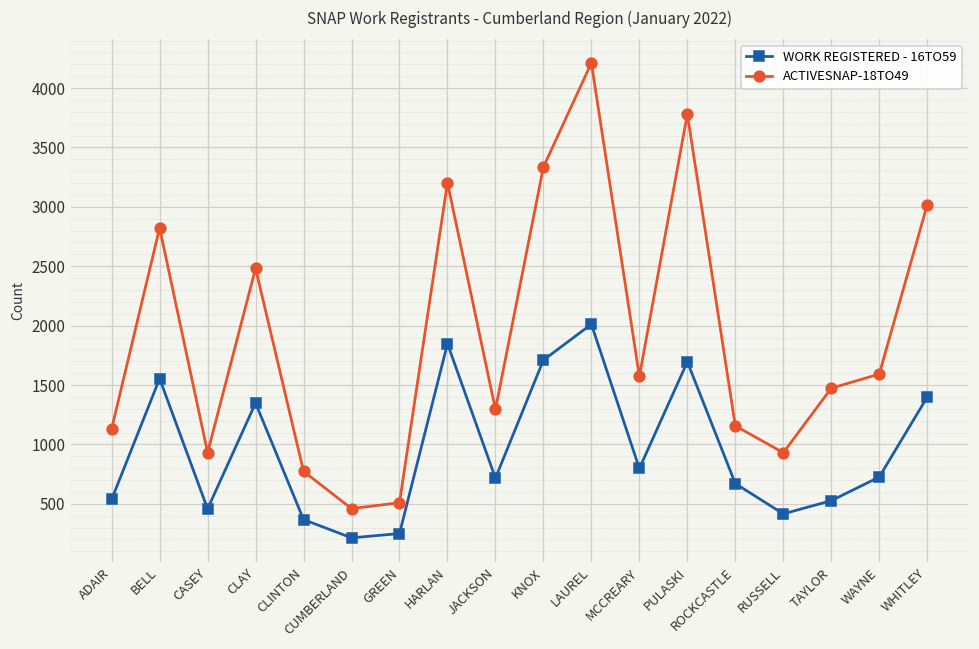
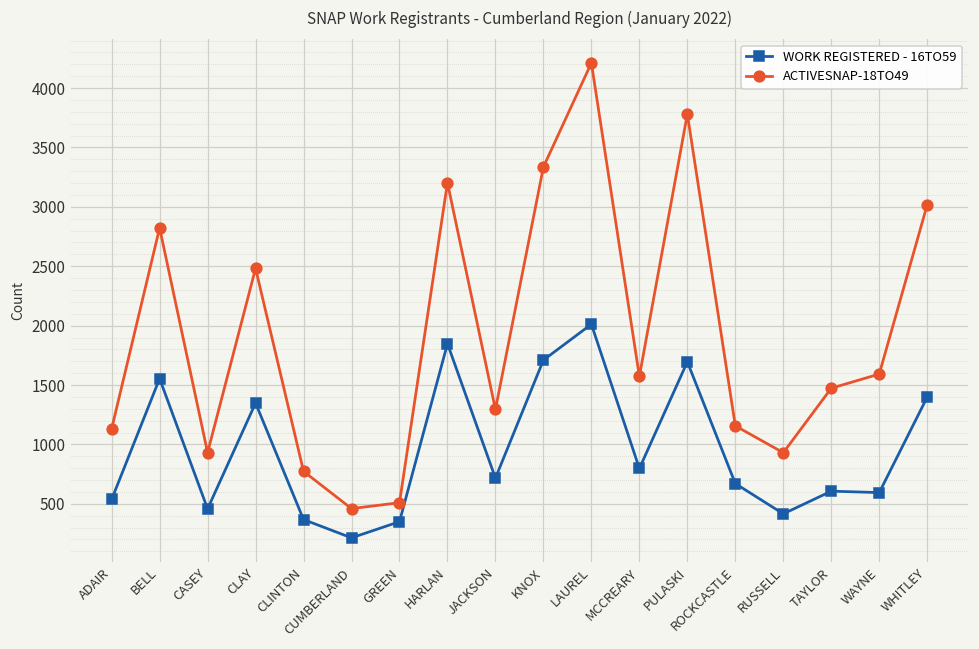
  {
    "WORK REGISTERED - 16TO59": {
      "ADAIR": 540,
      "BELL": 1550,
      "CASEY": 460,
      "CLAY": 1350,
      "CLINTON": 370,
      "CUMBERLAND": 210,
-     "GREEN": 250,
+     "GREEN": 350,
      "HARLAN": 1850,
      "JACKSON": 720,
      "KNOX": 1710,
      "LAUREL": 2010,
      "MCCREARY": 800,
      "PULASKI": 1700,
      "ROCKCASTLE": 670,
      "RUSSELL": 420,
-     "TAYLOR": 530,
-     "WAYNE": 730,
+     "TAYLOR": 610,
+     "WAYNE": 590,
      "WHITLEY": 1400
    },
    "ACTIVESNAP-18TO49": {
      "ADAIR": 1130,
      "BELL": 2820,
      "CASEY": 930,
      "CLAY": 2480,
      "CLINTON": 770,
      "CUMBERLAND": 460,
      "GREEN": 510,
      "HARLAN": 3200,
      "JACKSON": 1290,
      "KNOX": 3340,
      "LAUREL": 4210,
      "MCCREARY": 1570,
      "PULASKI": 3780,
      "ROCKCASTLE": 1160,
      "RUSSELL": 930,
      "TAYLOR": 1470,
      "WAYNE": 1590,
      "WHITLEY": 3020
    }
  }
